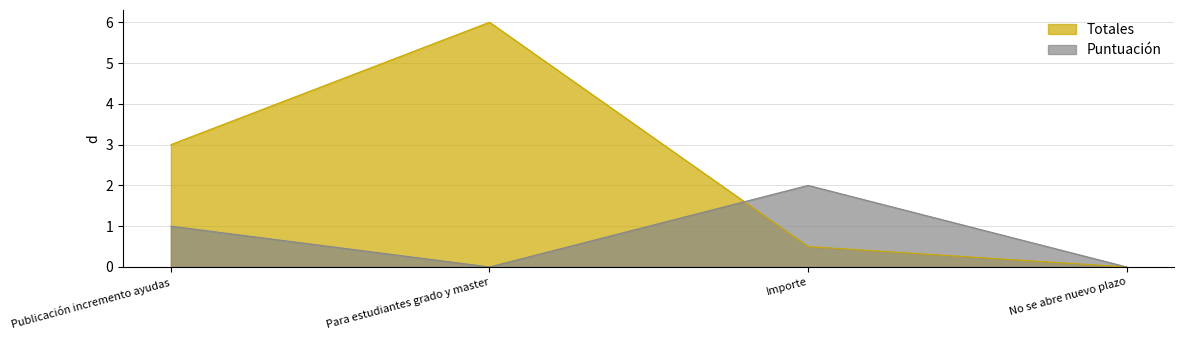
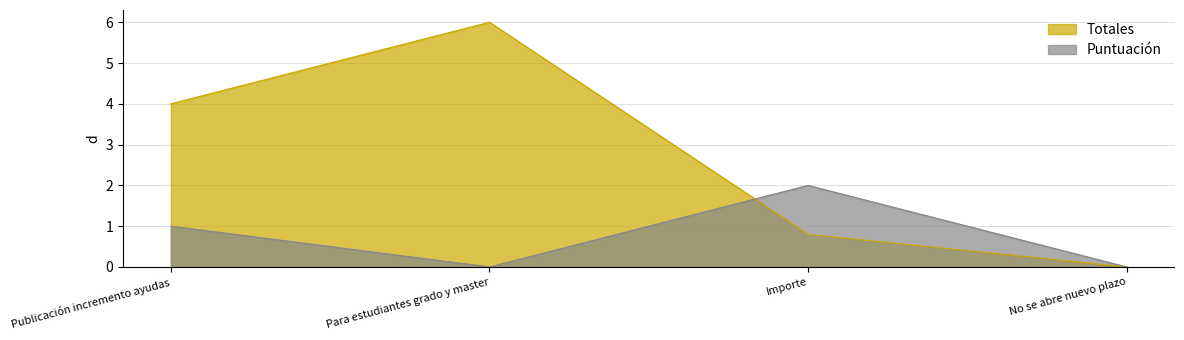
  {
    "Totales": {
-     "Publicación incremento ayudas": 3,
+     "Publicación incremento ayudas": 4,
      "Para estudiantes grado y master": 6.0,
-     "Importe": 0.5
+     "Importe": 0.8
    },
    "Puntuación": {
      "Publicación incremento ayudas": 1.0,
      "Para estudiantes grado y master": 0.0,
      "Importe": 2.0
    }
  }
